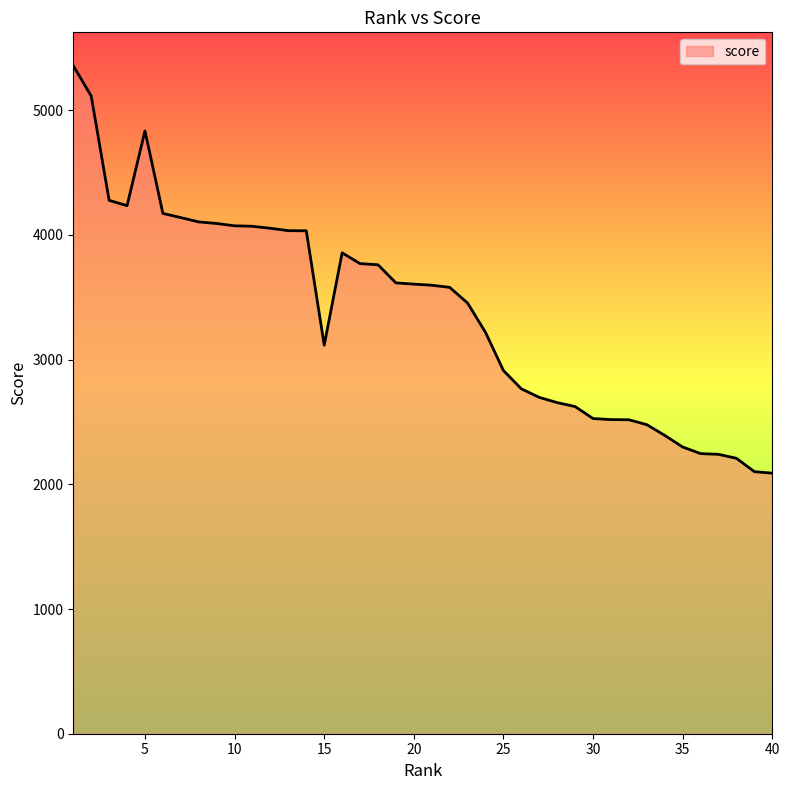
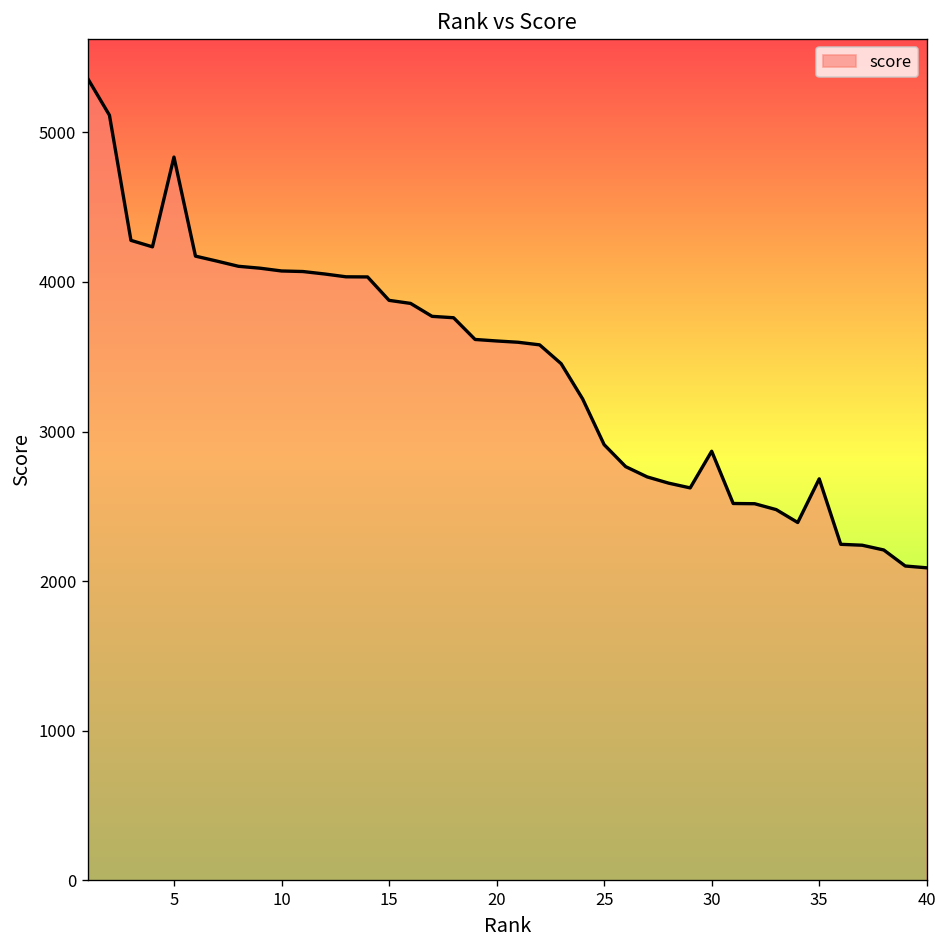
  {
    "5": 4830,
    "10": 4070,
-   "15": 3120,
+   "15": 3880,
    "20": 3610,
    "25": 2910,
-   "30": 2530,
-   "35": 2300,
+   "30": 2870,
+   "35": 2680,
    "40": 2090
  }
